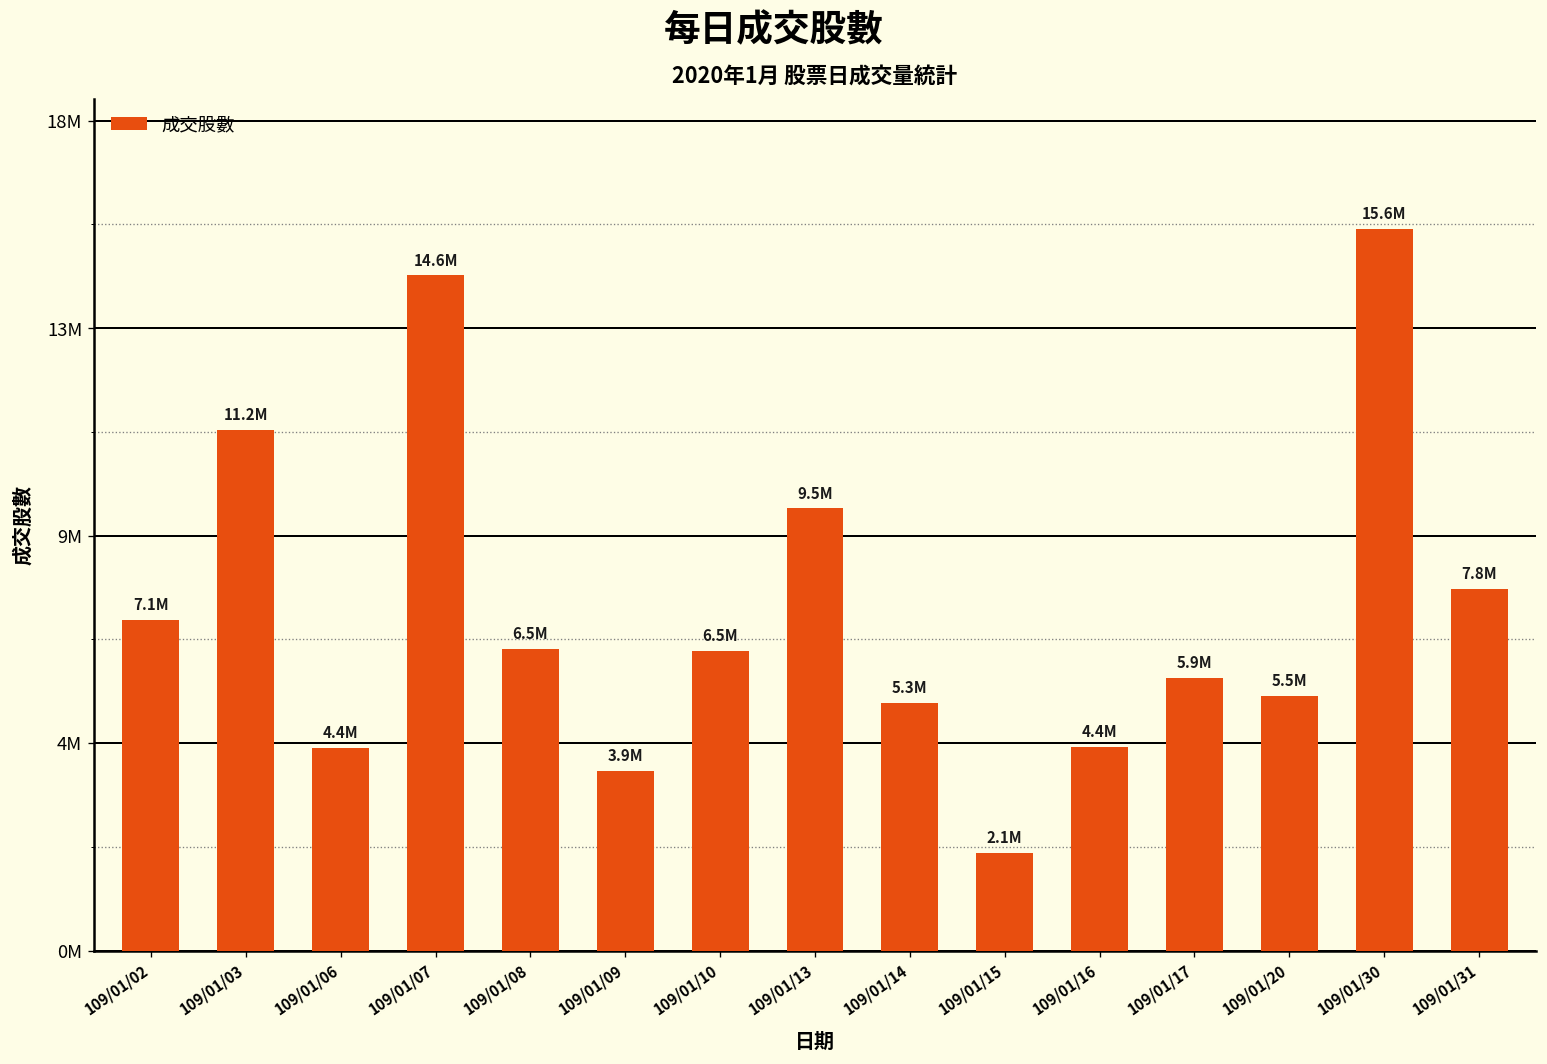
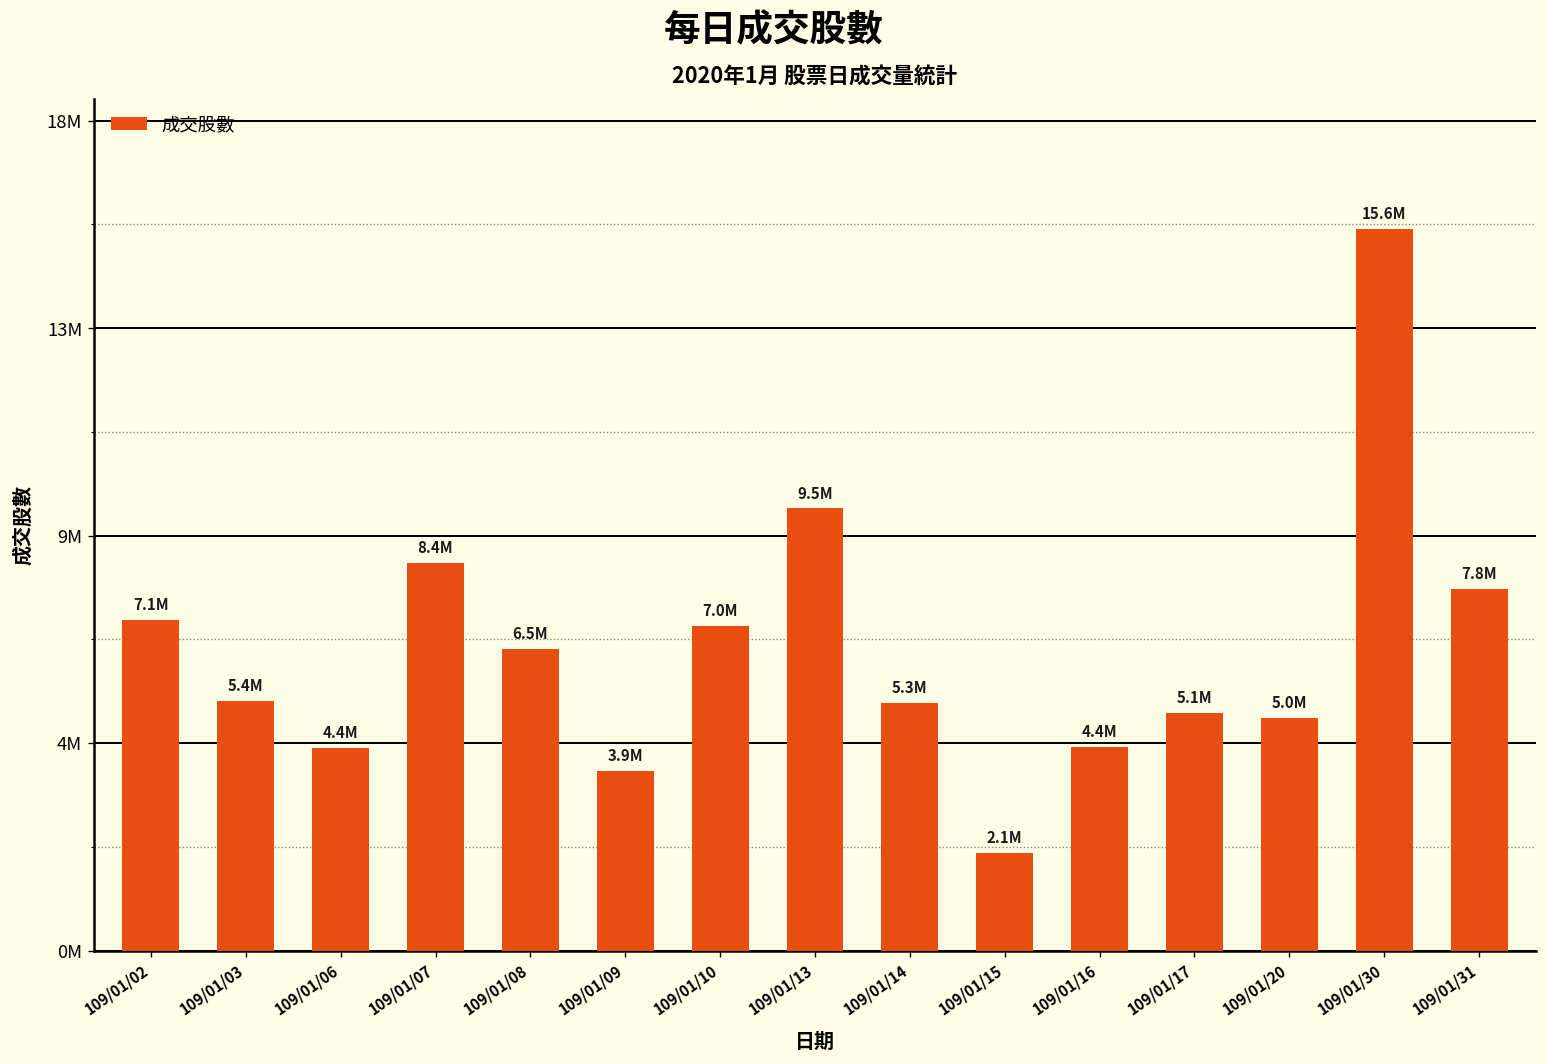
  {
    "109/01/02": "7.1M",
-   "109/01/03": "11.2M",
+   "109/01/03": "5.4M",
    "109/01/06": "4.4M",
-   "109/01/07": "14.6M",
+   "109/01/07": "8.4M",
    "109/01/08": "6.5M",
    "109/01/09": "3.9M",
-   "109/01/10": "6.5M",
+   "109/01/10": "7.0M",
    "109/01/13": "9.5M",
    "109/01/14": "5.3M",
    "109/01/15": "2.1M",
    "109/01/16": "4.4M",
-   "109/01/17": "5.9M",
-   "109/01/20": "5.5M",
+   "109/01/17": "5.1M",
+   "109/01/20": "5.0M",
    "109/01/30": "15.6M",
    "109/01/31": "7.8M"
  }
